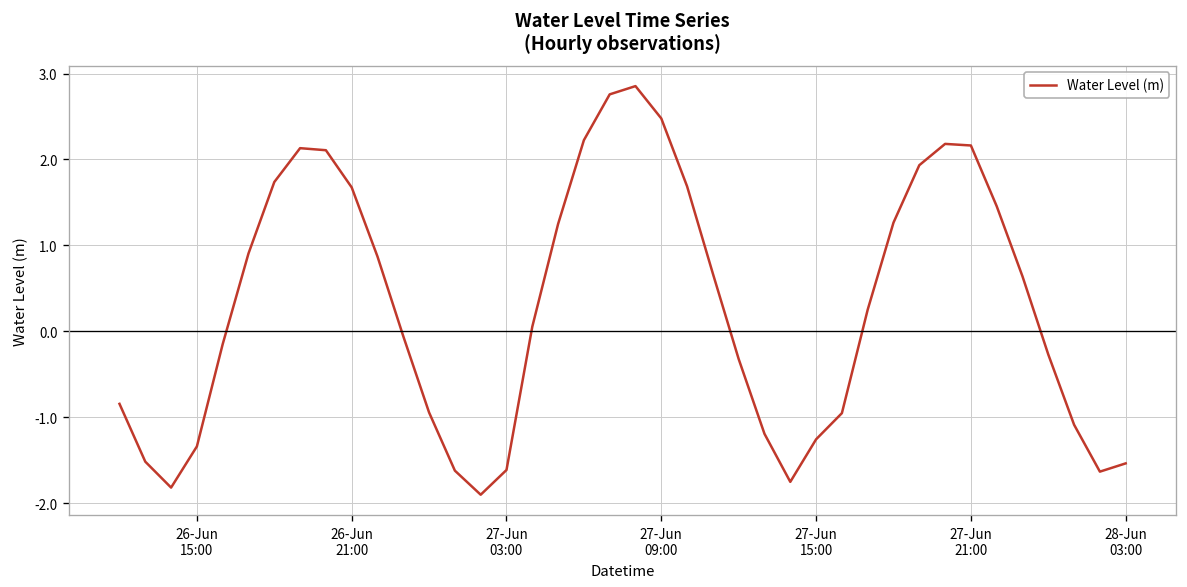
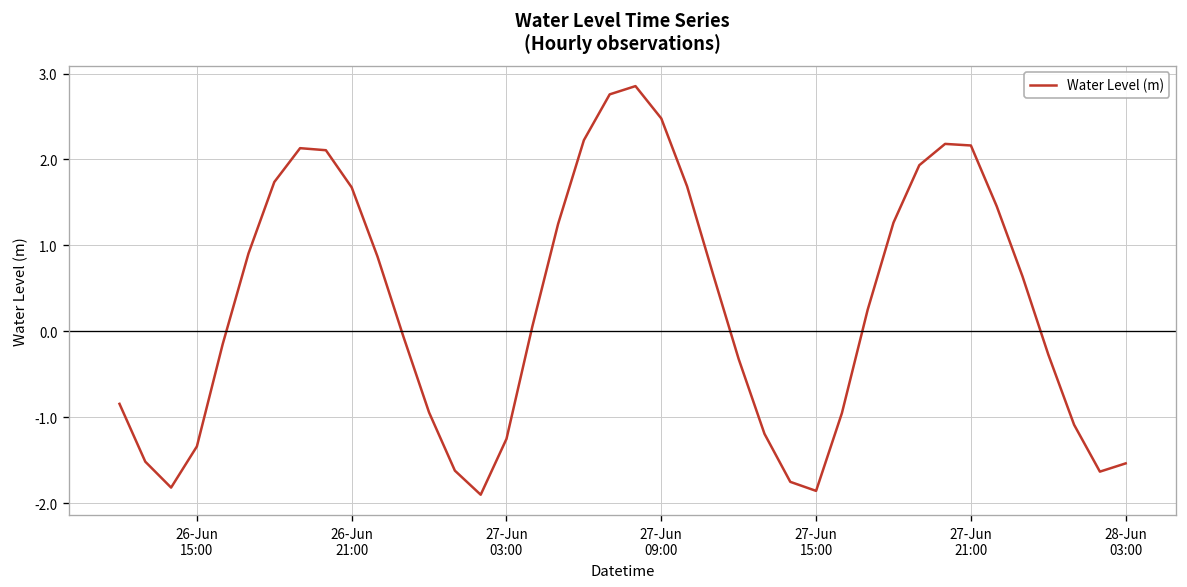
  {
    "26-Jun 15:00": -1.3,
    "26-Jun 21:00": 1.7,
-   "27-Jun 03:00": -1.6,
+   "27-Jun 03:00": -1.3,
    "27-Jun 09:00": 2.5,
-   "27-Jun 15:00": -1.3,
+   "27-Jun 15:00": -1.9,
    "27-Jun 21:00": 2.2,
    "28-Jun 03:00": -1.5
  }
